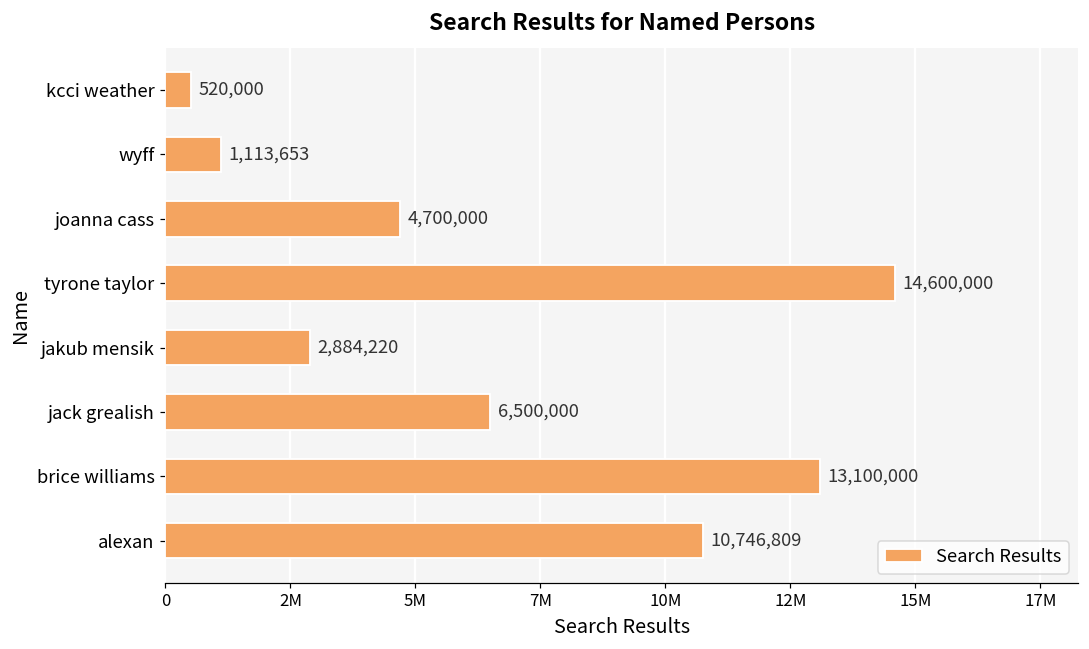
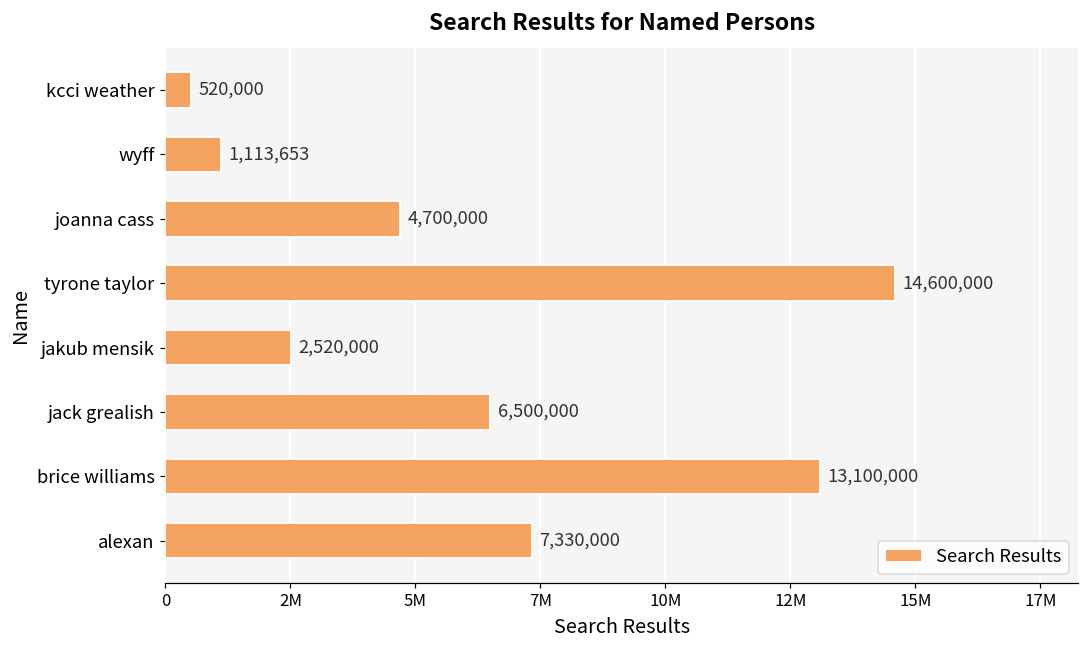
  {
    "kcci weather": "520,000",
    "wyff": "1,113,653",
    "joanna cass": "4,700,000",
    "tyrone taylor": "14,600,000",
-   "jakub mensik": "2,884,220",
+   "jakub mensik": "2,520,000",
    "jack grealish": "6,500,000",
    "brice williams": "13,100,000",
-   "alexan": "10,746,809"
+   "alexan": "7,330,000"
  }
